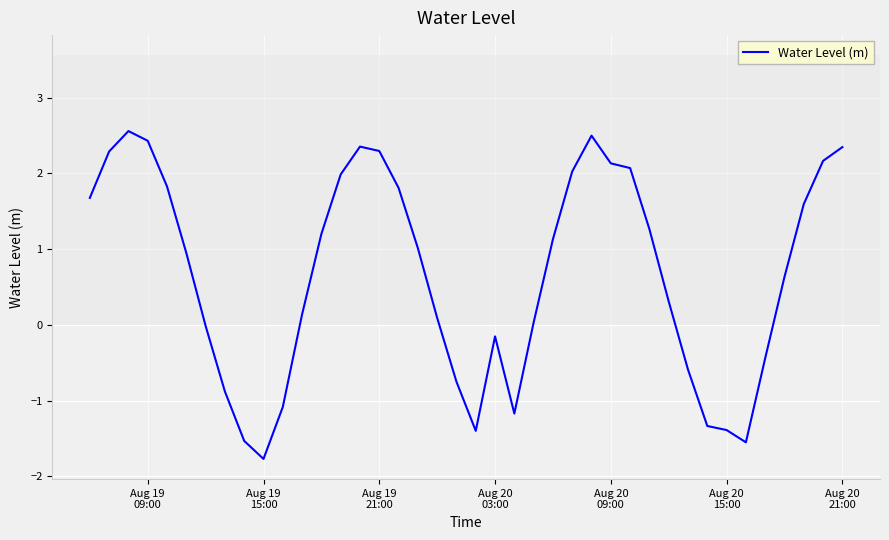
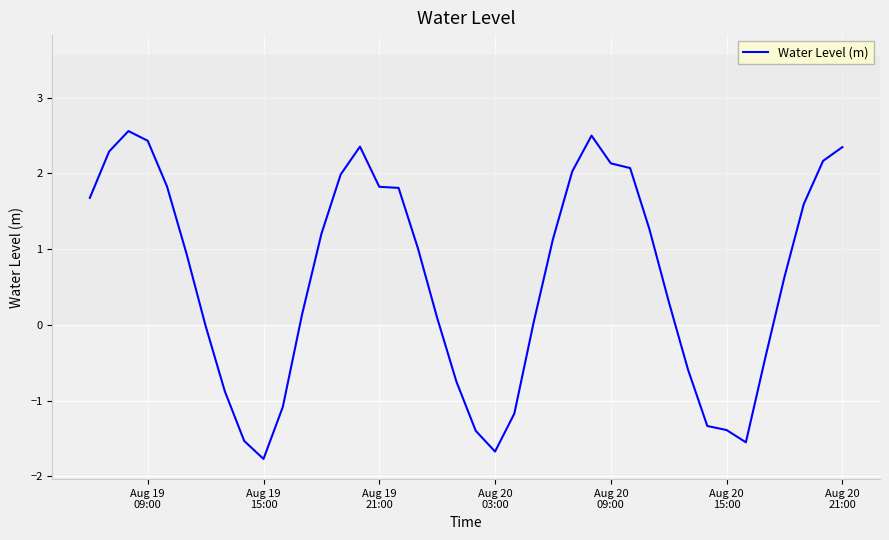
  {
    "Aug 19 09:00": 2.4,
    "Aug 19 15:00": -1.8,
-   "Aug 19 21:00": 2.3,
-   "Aug 20 03:00": -0.2,
+   "Aug 19 21:00": 1.8,
+   "Aug 20 03:00": -1.7,
    "Aug 20 09:00": 2.1,
    "Aug 20 15:00": -1.4,
    "Aug 20 21:00": 2.3
  }
